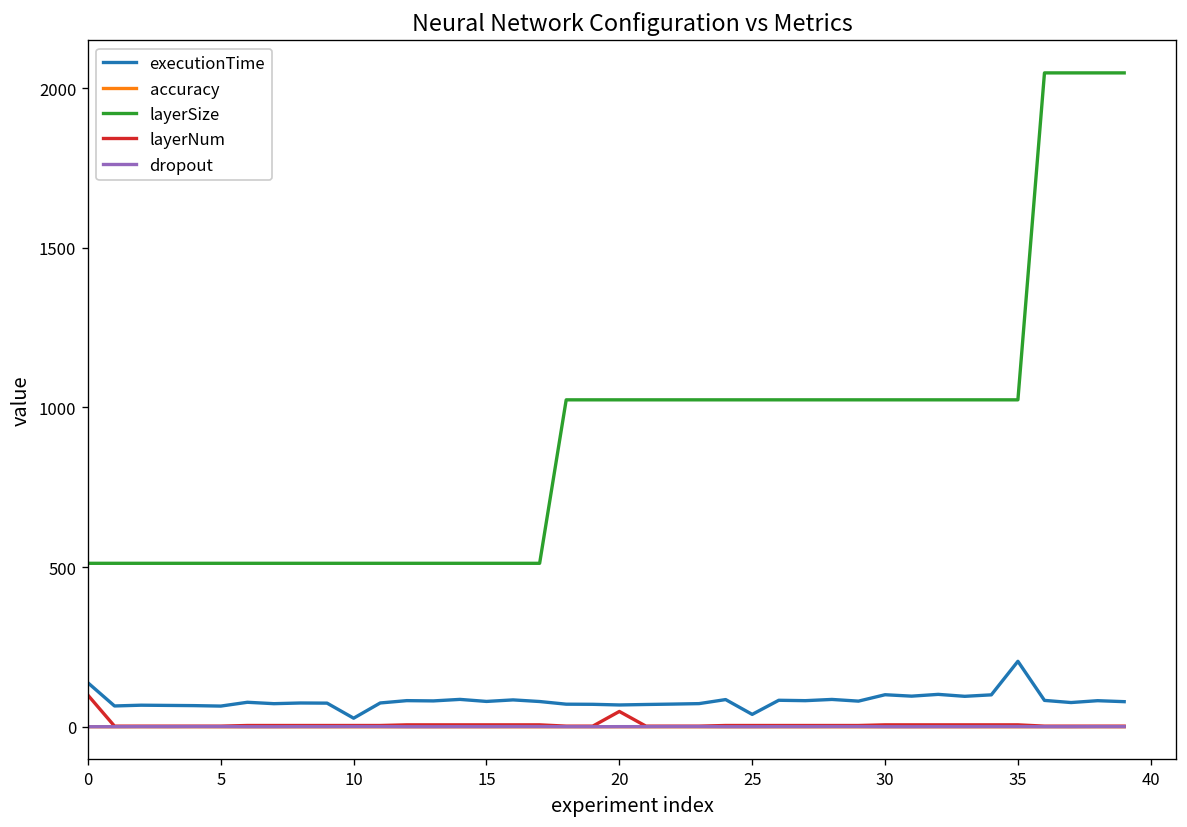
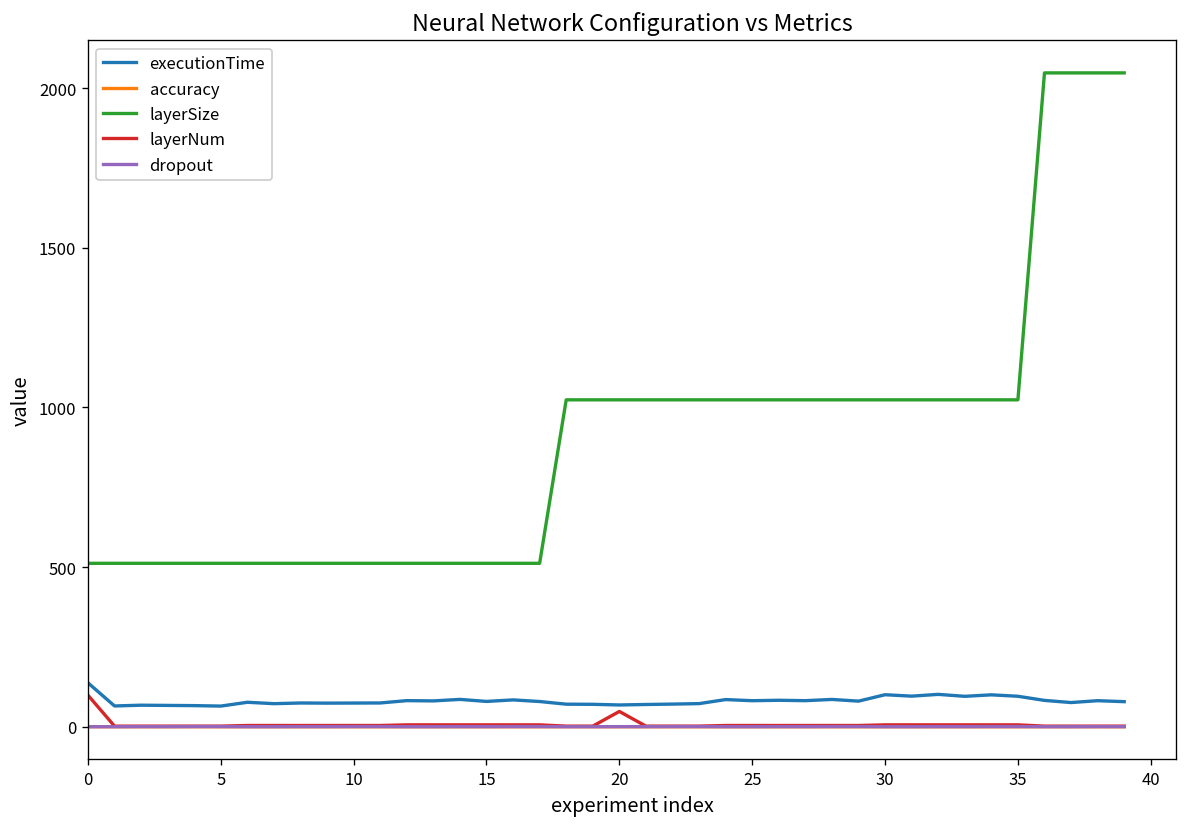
  {
    "executionTime": {
      "0": 140,
      "5": 60,
-     "10": 30,
+     "10": 70,
      "15": 80,
      "20": 70,
-     "25": 40,
+     "25": 80,
      "30": 100,
-     "35": 210
+     "35": 100
    },
    "dropout": {
      "0": 0,
      "20": 0
    },
    "layerSize": {
      "0": 510,
      "5": 510,
      "10": 510,
      "15": 510,
      "20": 1020,
      "25": 1020,
      "30": 1020,
      "35": 1020
    },
    "layerNum": {
      "0": 100,
      "20": 50
    }
  }
